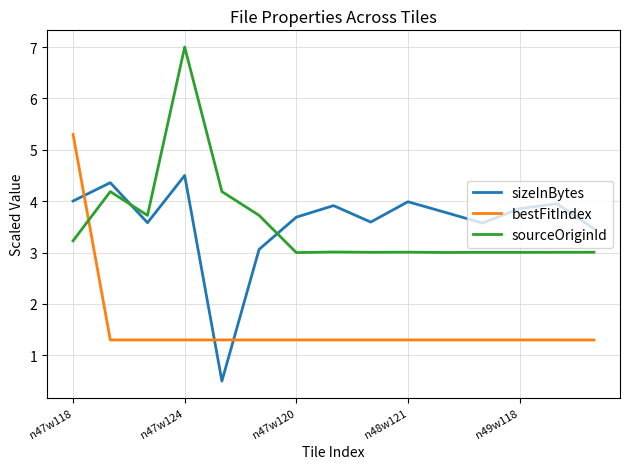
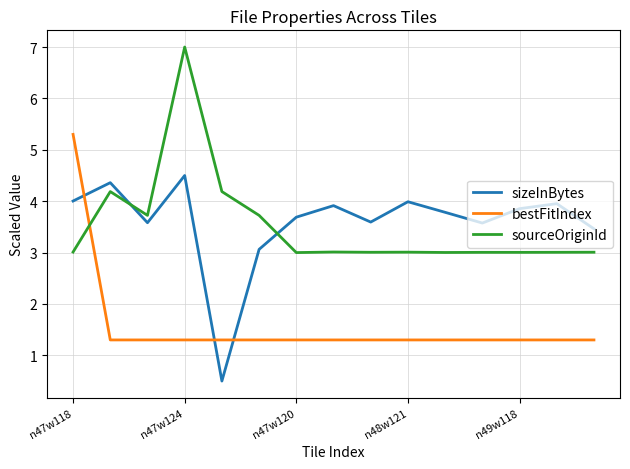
  {
    "sizeInBytes": {
      "n47w118": 4.0,
      "n47w124": 4.5,
      "n47w120": 3.7,
      "n48w121": 4.0
    },
    "bestFitIndex": {
      "n47w118": 5.3,
      "n47w124": 1.3,
      "n47w120": 1.3,
      "n48w121": 1.3,
      "n49w118": 1.3
    },
    "sourceOriginId": {
-     "n47w118": 3.2,
+     "n47w118": 3.0,
      "n47w124": 7.0,
      "n47w120": 3.0,
      "n48w121": 3.0,
      "n49w118": 3.0
    }
  }
